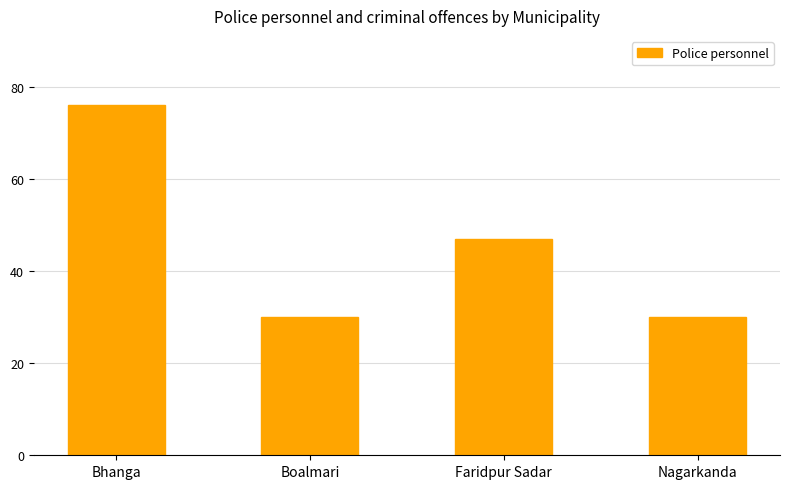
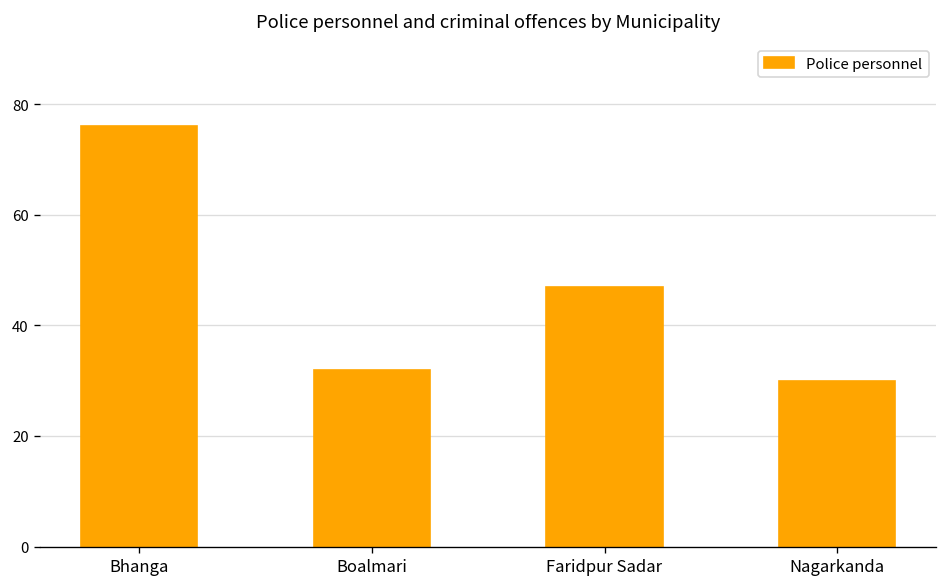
  {
    "Bhanga": 76,
-   "Boalmari": 30,
+   "Boalmari": 32,
    "Faridpur Sadar": 47,
    "Nagarkanda": 30
  }
